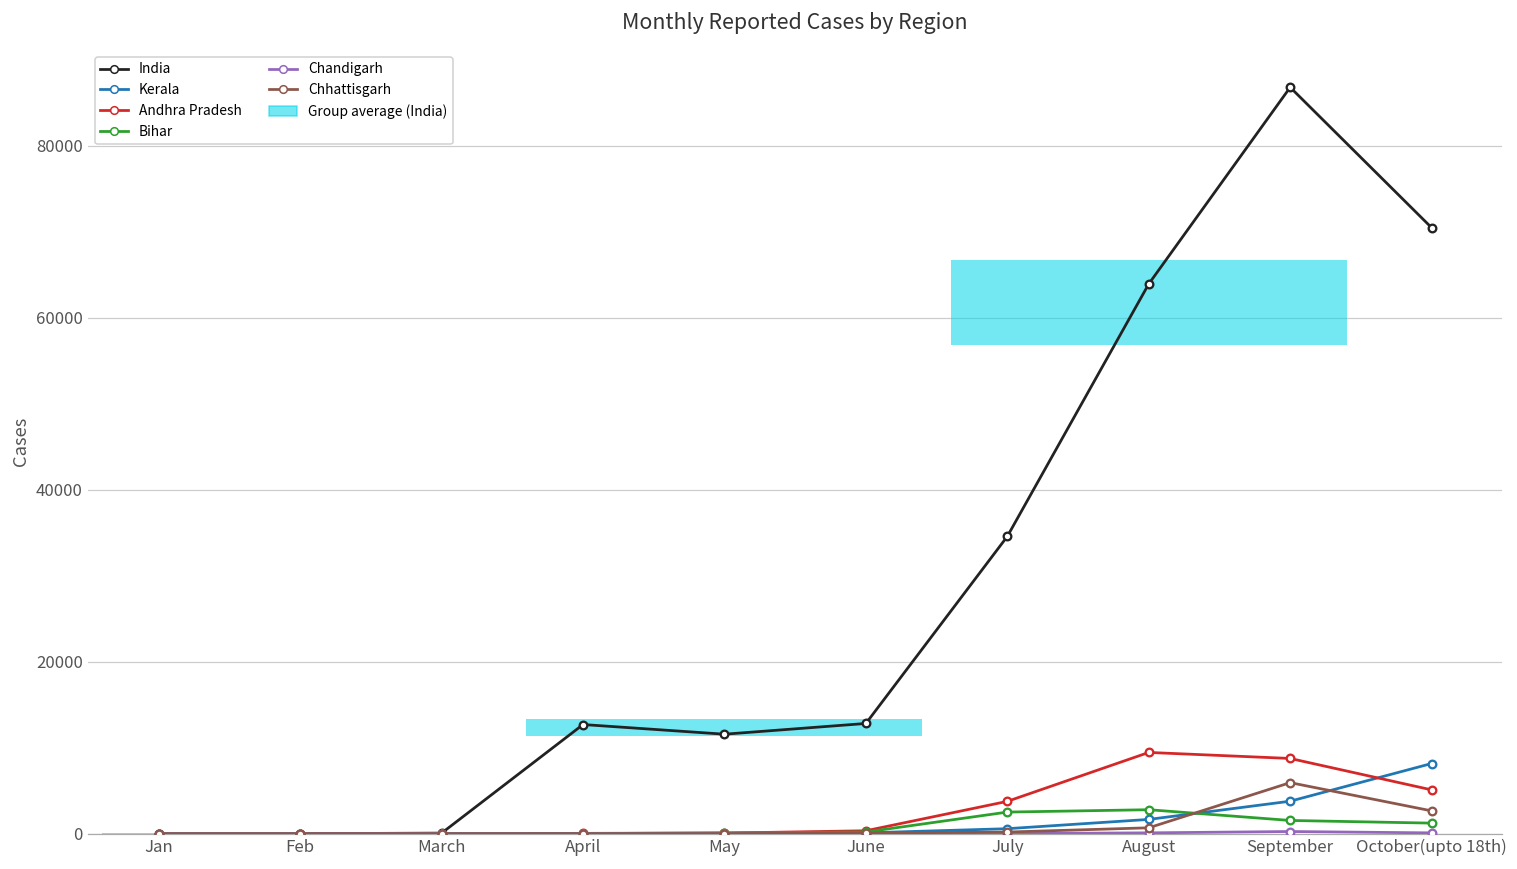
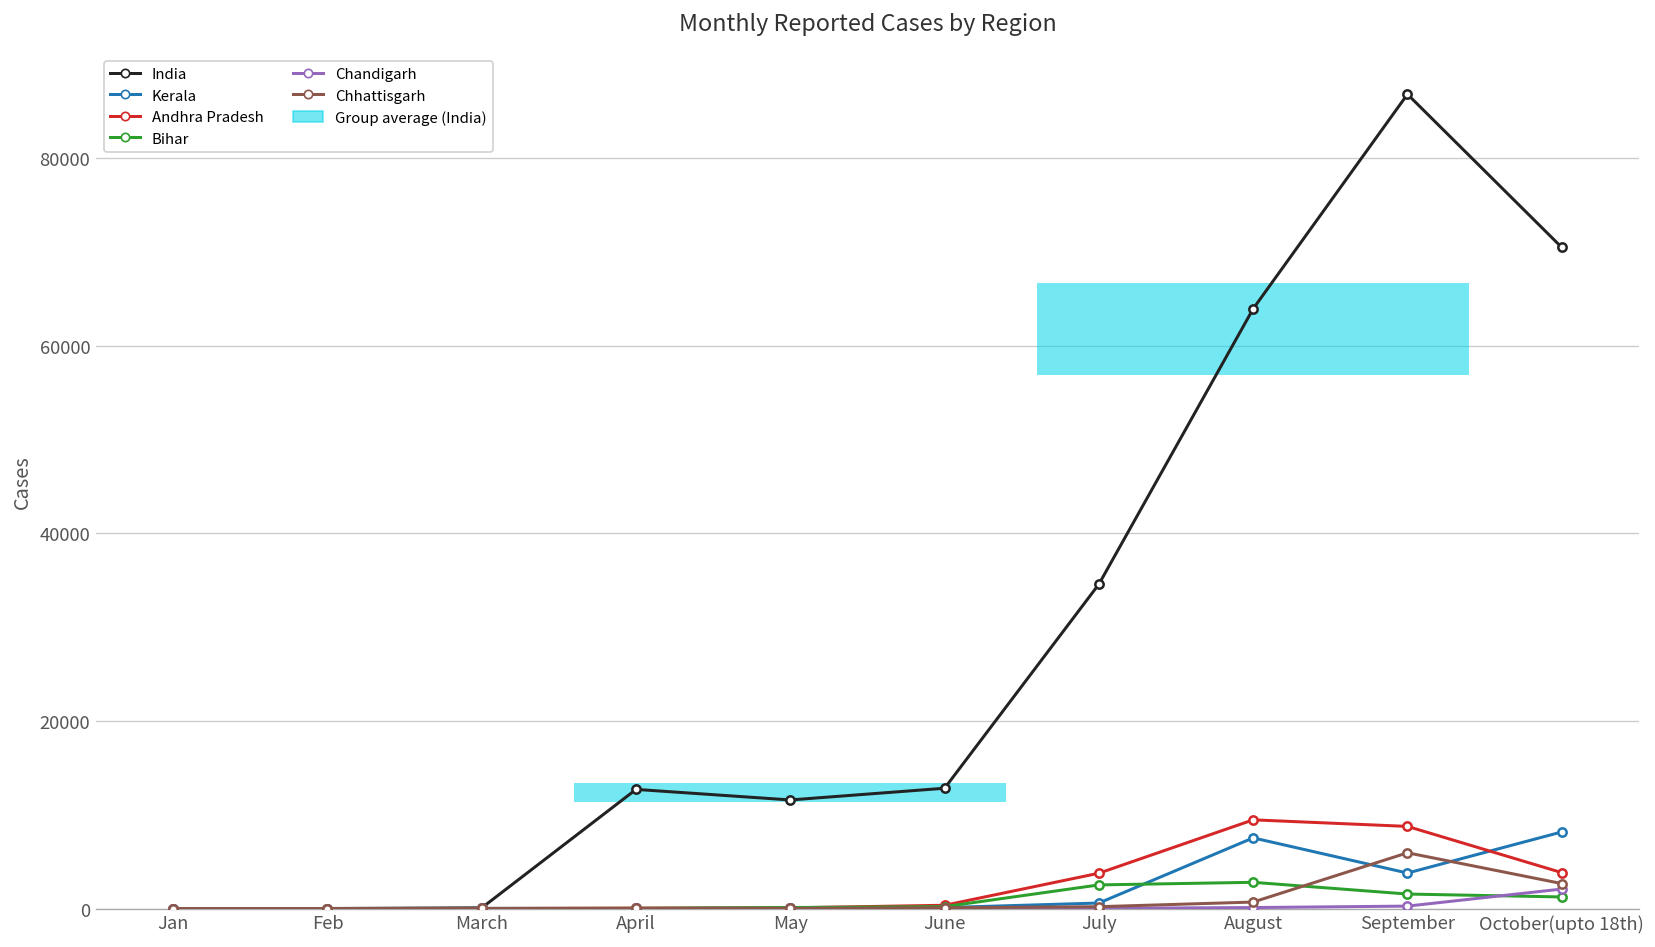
  {
    "India": {
      "April": 13000,
      "May": 12000,
      "June": 13000,
      "July": 35000,
      "August": 64000,
      "September": 87000,
      "October(upto 18th)": 70000
    },
    "Kerala": {
      "July": 1000,
-     "August": 2000,
+     "August": 8000,
      "September": 4000,
      "October(upto 18th)": 8000
    },
    "Andhra Pradesh": {
      "July": 4000,
      "August": 9000,
      "September": 9000,
-     "October(upto 18th)": 5000
+     "October(upto 18th)": 4000
    },
    "Bihar": {
      "July": 3000,
      "August": 3000,
      "September": 2000,
      "October(upto 18th)": 1000
    },
    "Chandigarh": {
      "August": 0,
      "September": 0,
-     "October(upto 18th)": 0
+     "October(upto 18th)": 2000
    },
    "Chhattisgarh": {
      "August": 1000,
      "September": 6000,
      "October(upto 18th)": 3000
    }
  }
